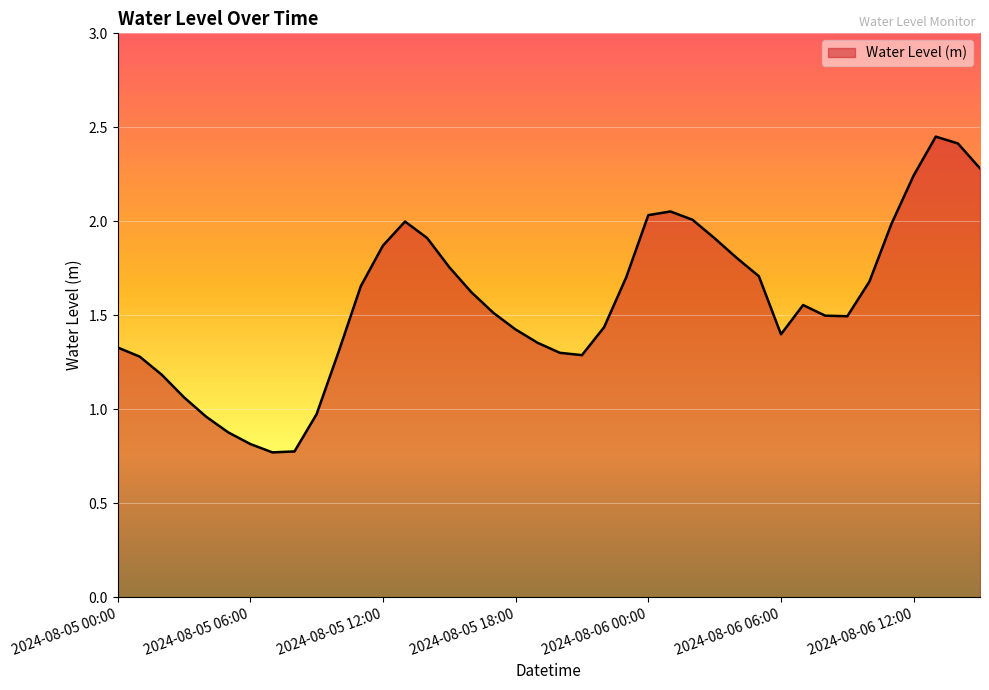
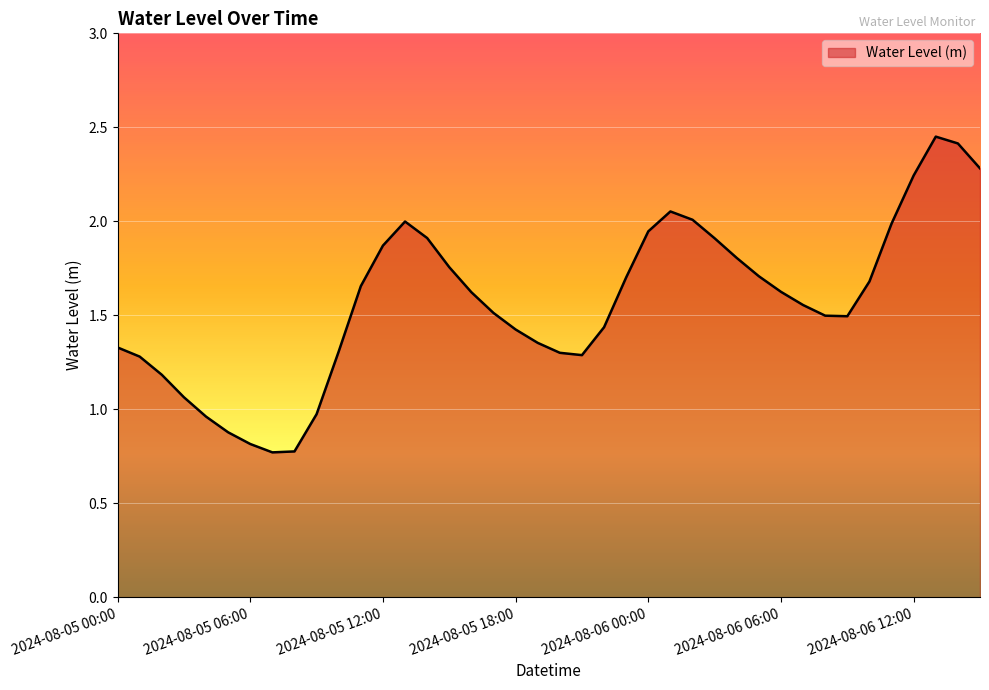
  {
    "2024-08-05 00:00": 1.33,
    "2024-08-05 06:00": 0.81,
    "2024-08-05 12:00": 1.87,
    "2024-08-05 18:00": 1.42,
-   "2024-08-06 00:00": 2.03,
-   "2024-08-06 06:00": 1.40,
+   "2024-08-06 00:00": 1.95,
+   "2024-08-06 06:00": 1.62,
    "2024-08-06 12:00": 2.24
  }
